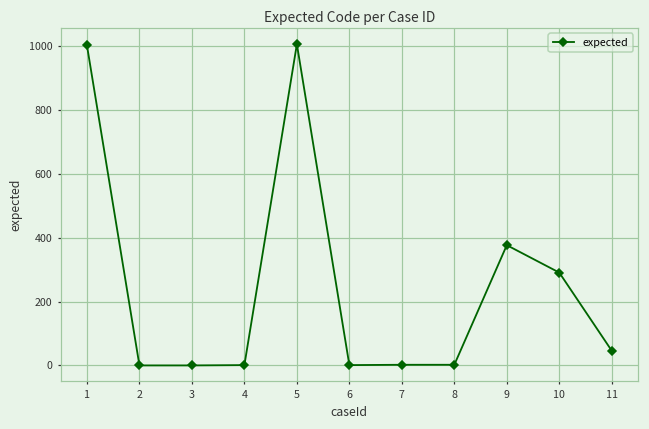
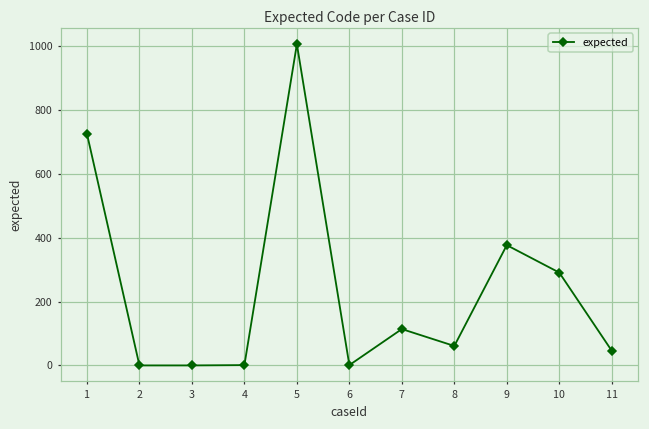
  {
-   "1": 1000,
+   "1": 730,
    "2": 0,
    "3": 0,
    "4": 0,
    "5": 1010,
    "6": 0,
-   "7": 0,
-   "8": 0,
+   "7": 110,
+   "8": 60,
    "9": 380,
    "10": 290,
    "11": 50
  }
